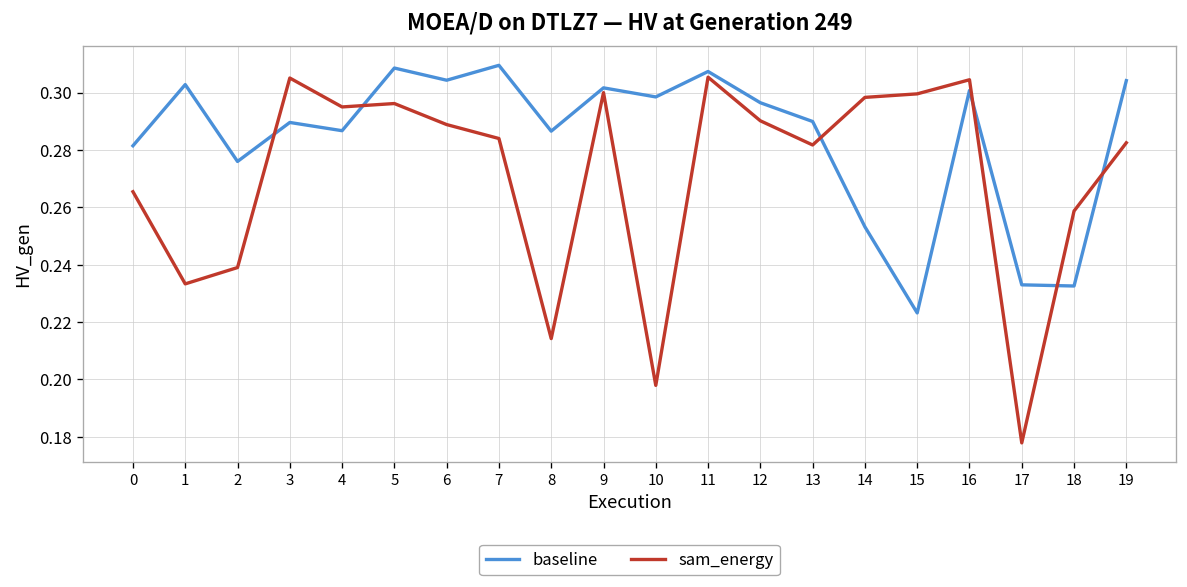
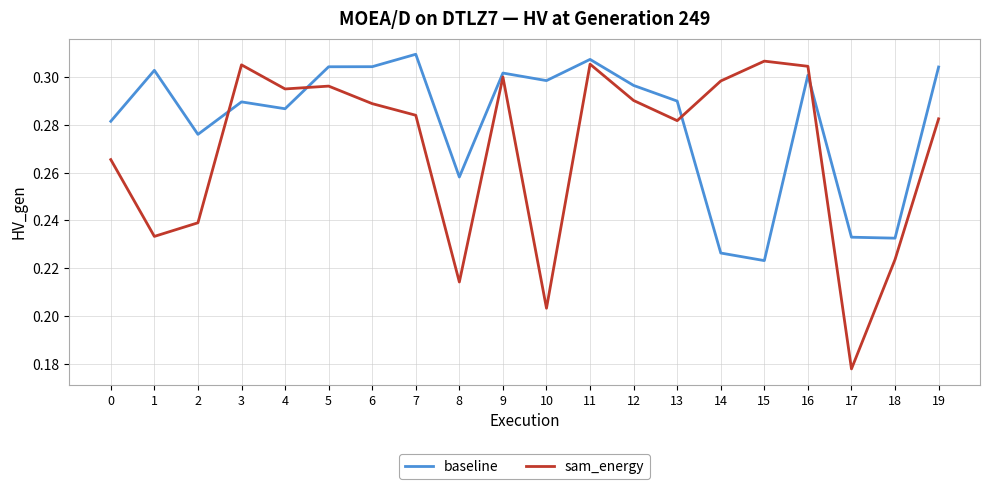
  {
    "baseline": {
      "0": 0.282,
      "1": 0.303,
      "2": 0.276,
      "3": 0.290,
      "4": 0.287,
-     "5": 0.309,
+     "5": 0.304,
      "6": 0.304,
      "7": 0.310,
-     "8": 0.287,
+     "8": 0.258,
      "9": 0.302,
      "10": 0.299,
      "11": 0.307,
      "12": 0.297,
      "13": 0.290,
-     "14": 0.253,
+     "14": 0.226,
      "15": 0.223,
      "16": 0.301,
      "17": 0.233,
      "18": 0.233,
      "19": 0.304
    },
    "sam_energy": {
      "0": 0.265,
      "1": 0.233,
      "2": 0.239,
      "3": 0.305,
      "4": 0.295,
      "5": 0.296,
      "6": 0.289,
      "7": 0.284,
      "8": 0.214,
      "9": 0.300,
-     "10": 0.198,
+     "10": 0.203,
      "11": 0.305,
      "12": 0.290,
      "13": 0.282,
      "14": 0.298,
-     "15": 0.300,
+     "15": 0.307,
      "16": 0.305,
      "17": 0.178,
-     "18": 0.259,
+     "18": 0.224,
      "19": 0.283
    }
  }
